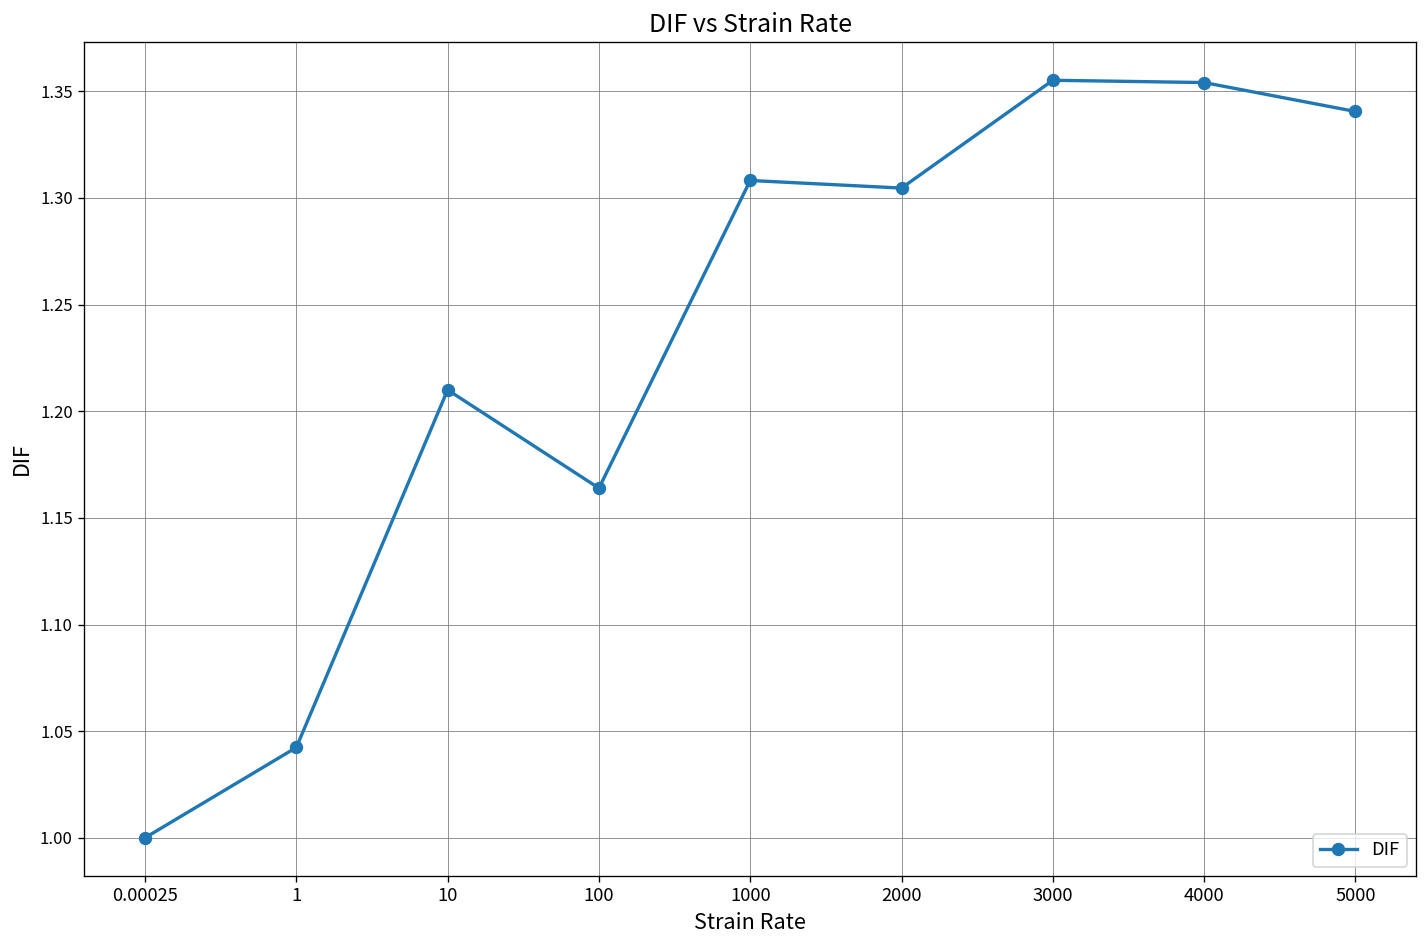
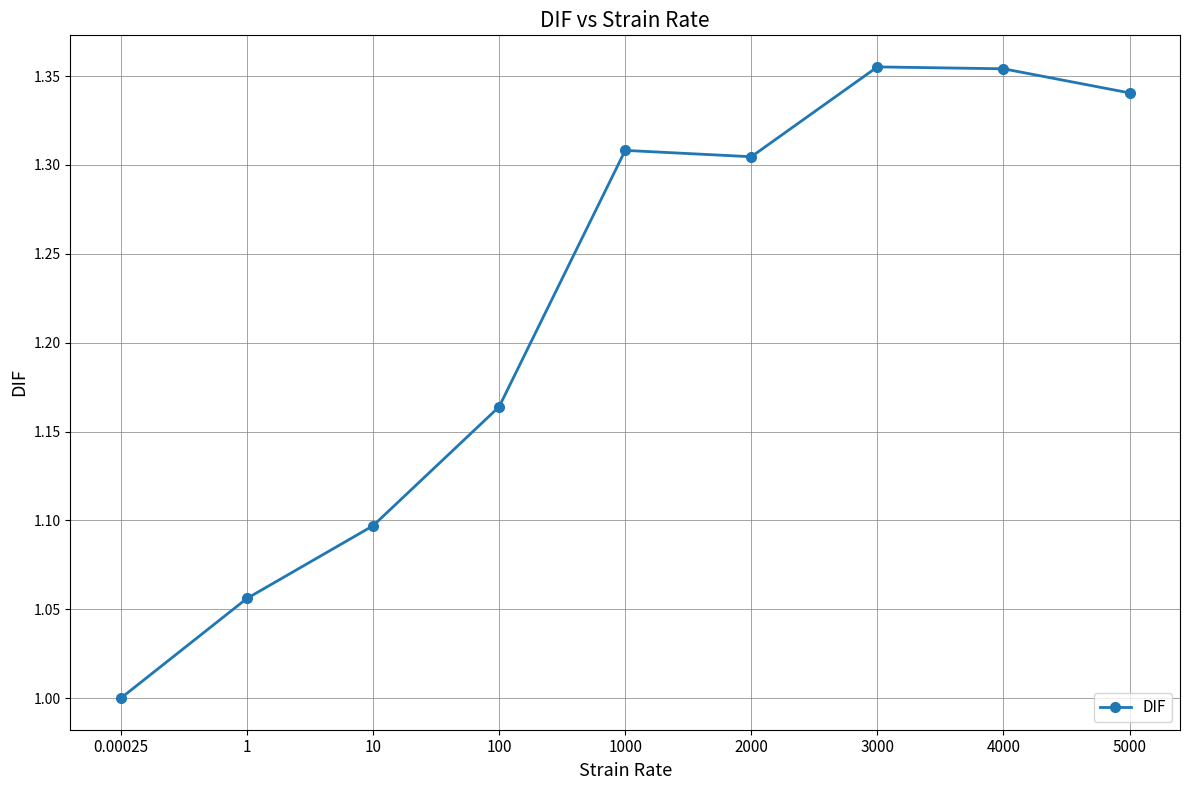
  {
    "0.00025": 1.000,
-   "1": 1.042,
-   "10": 1.210,
+   "1": 1.056,
+   "10": 1.097,
    "100": 1.164,
    "1000": 1.308,
    "2000": 1.305,
    "3000": 1.355,
    "4000": 1.354,
    "5000": 1.341
  }
